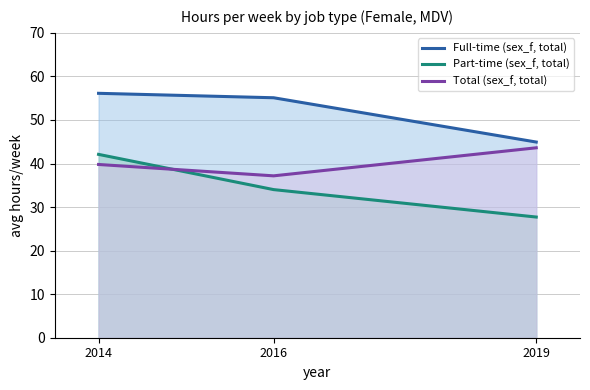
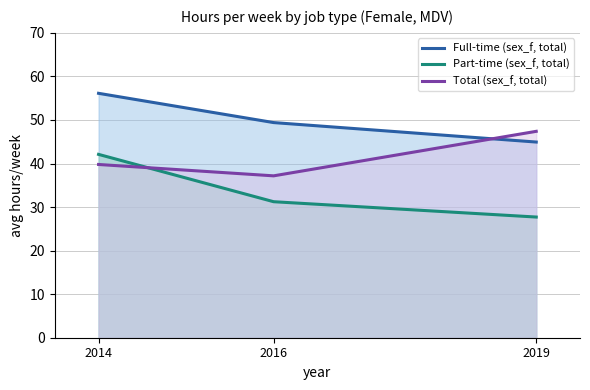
  {
    "Full-time (sex_f, total)": {
      "2014": 56,
-     "2016": 55,
+     "2016": 49,
      "2019": 45
    },
    "Part-time (sex_f, total)": {
      "2014": 42,
-     "2016": 34,
+     "2016": 31,
      "2019": 28
    },
    "Total (sex_f, total)": {
      "2014": 40,
      "2016": 37,
-     "2019": 44
+     "2019": 47
    }
  }
